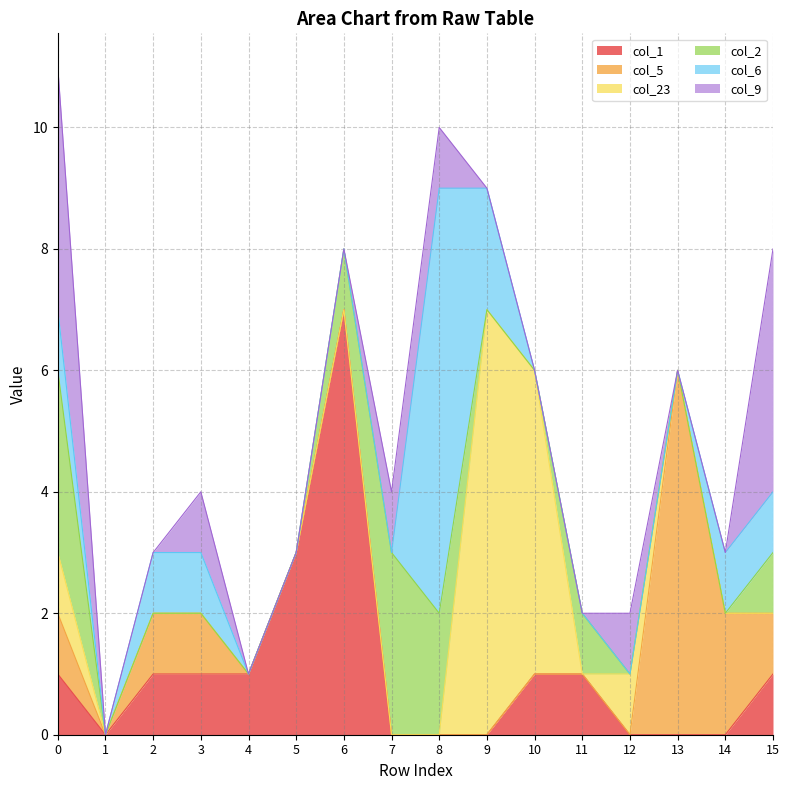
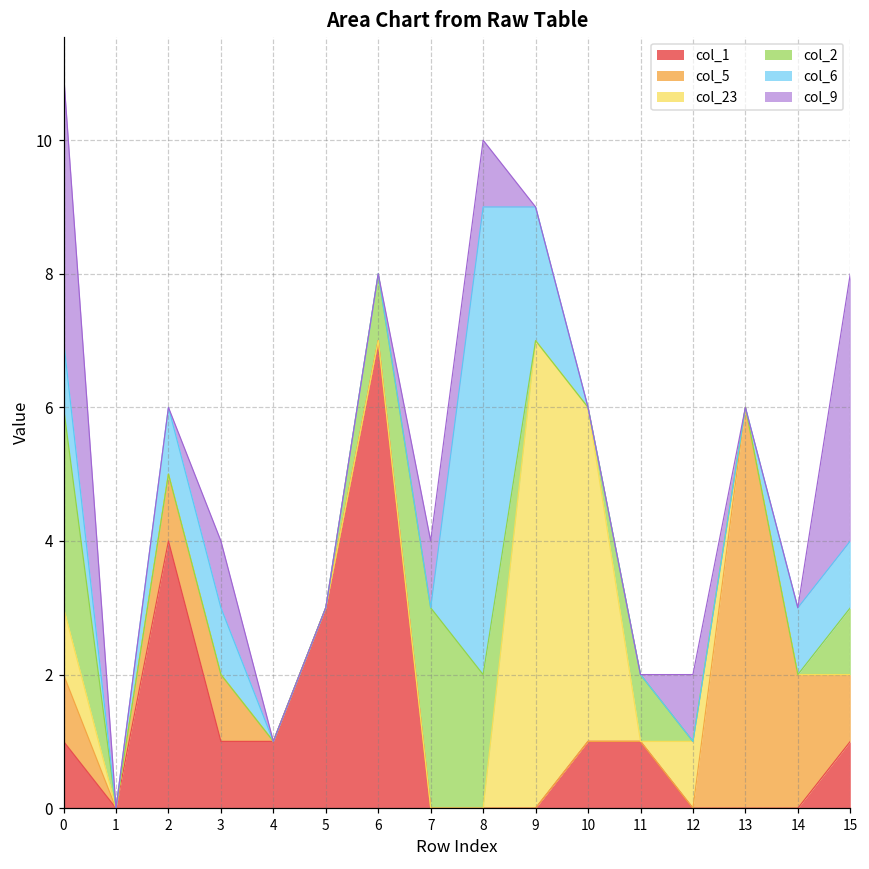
  {
    "col_1": {
      "0": 1,
-     "2": 1,
+     "2": 4,
      "3": 1,
      "13": 0,
      "14": 0,
      "15": 1
    },
    "col_2": {
      "0": 6,
      "8": 2,
      "15": 3
    },
    "col_6": {
      "0": 7,
      "3": 3,
      "8": 9,
      "15": 4
    },
    "col_9": {
      "0": 11,
      "3": 4,
      "7": 4,
      "8": 10,
      "12": 2,
      "15": 8
    }
  }
